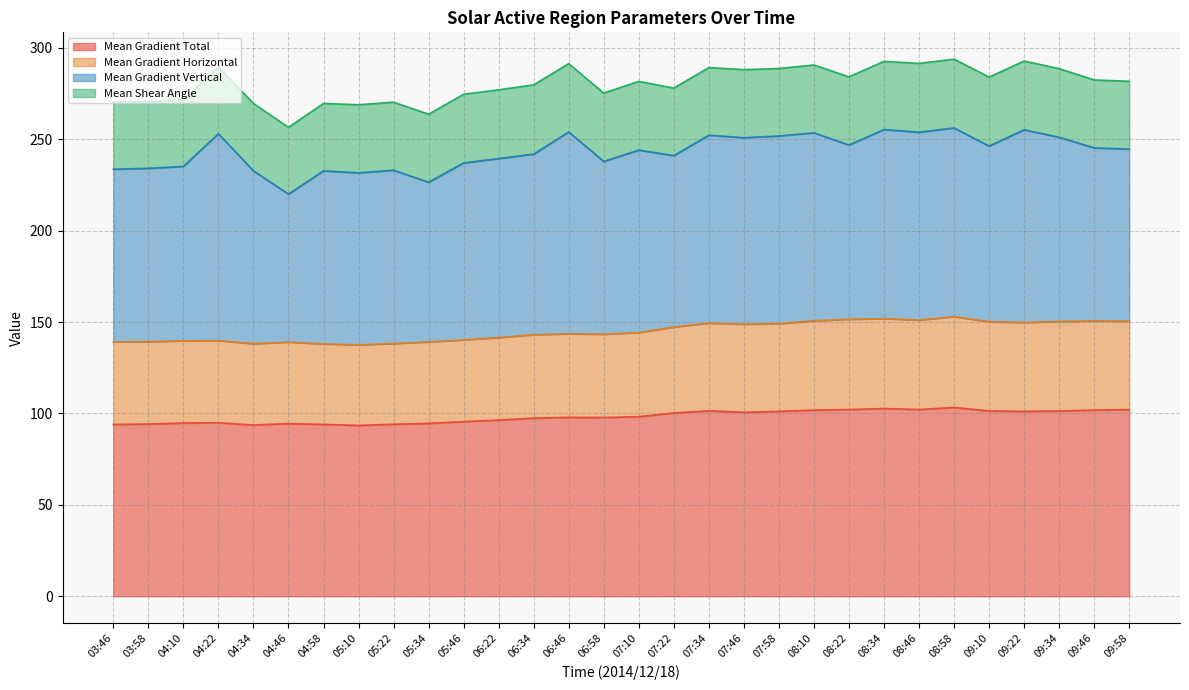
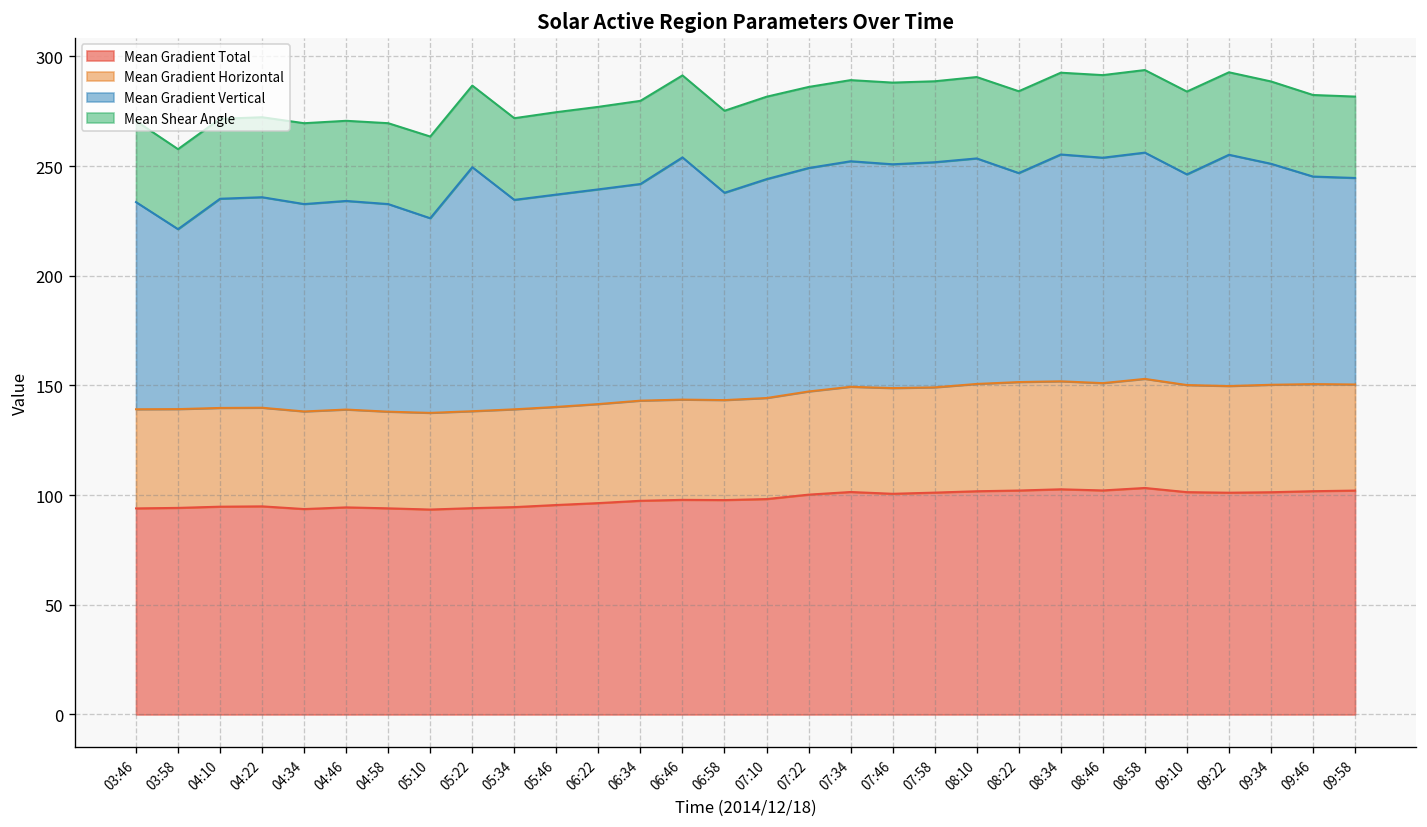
  {
    "Mean Gradient Vertical": {
      "03:46": 94,
-     "03:58": 95,
+     "03:58": 82,
      "04:10": 95,
-     "04:22": 113,
+     "04:22": 96,
      "04:34": 95,
-     "04:46": 81,
+     "04:46": 95,
      "04:58": 95,
-     "05:10": 94,
-     "05:22": 95,
-     "05:34": 87,
+     "05:10": 89,
+     "05:22": 111,
+     "05:34": 95,
      "05:46": 97,
      "06:22": 98,
      "06:34": 99,
      "06:46": 110,
      "06:58": 95,
      "07:10": 100,
-     "07:22": 94,
+     "07:22": 102,
      "07:34": 103,
      "07:46": 102,
      "07:58": 103,
      "08:10": 103,
      "08:22": 95,
      "08:34": 103,
      "08:46": 103,
      "08:58": 103,
      "09:10": 96,
      "09:22": 105,
      "09:34": 101,
      "09:46": 95,
      "09:58": 94
    },
    "Mean Shear Angle": {
      "04:34": 37,
      "04:46": 37,
      "04:58": 37,
      "05:10": 37,
      "05:22": 37,
      "05:34": 37,
      "05:46": 38,
      "06:22": 38,
      "06:34": 38,
      "06:46": 37,
      "06:58": 37,
      "07:10": 38,
      "07:22": 37,
      "07:34": 37,
      "07:46": 37,
      "07:58": 37,
      "08:10": 37,
      "08:22": 37,
      "08:34": 37,
      "08:46": 38,
      "08:58": 38,
      "09:10": 38,
      "09:22": 38,
      "09:34": 38,
      "09:46": 37,
      "09:58": 37
    }
  }
